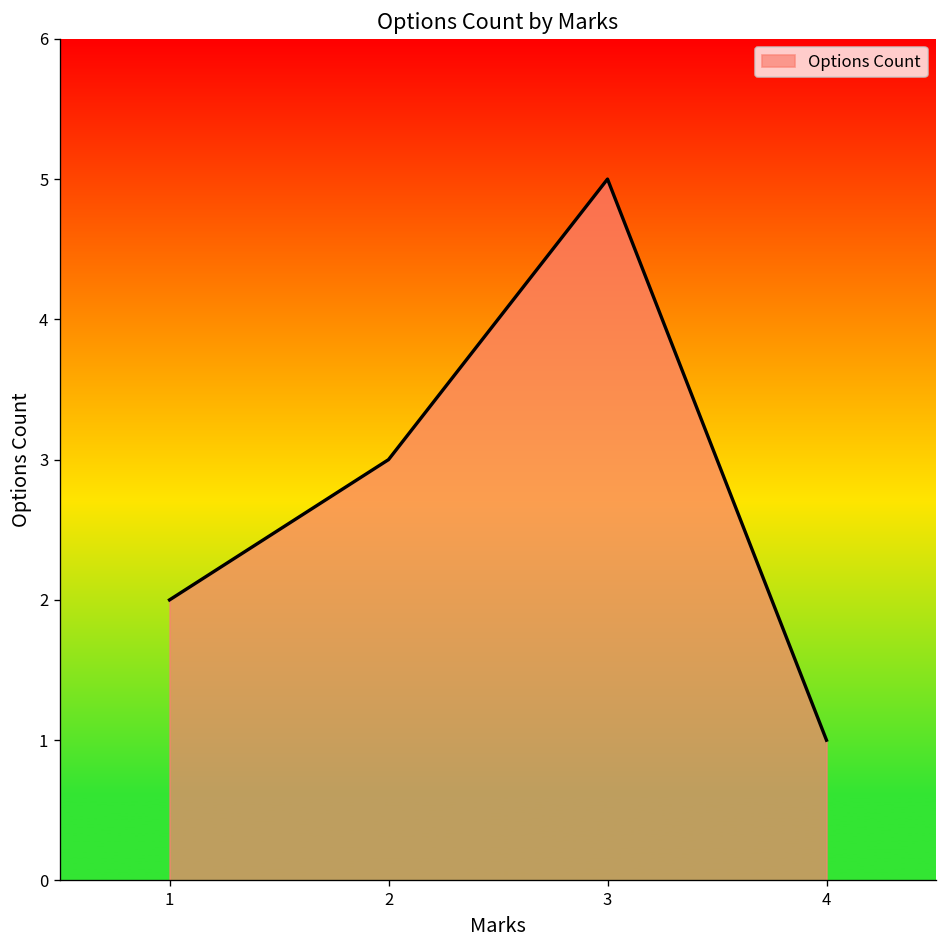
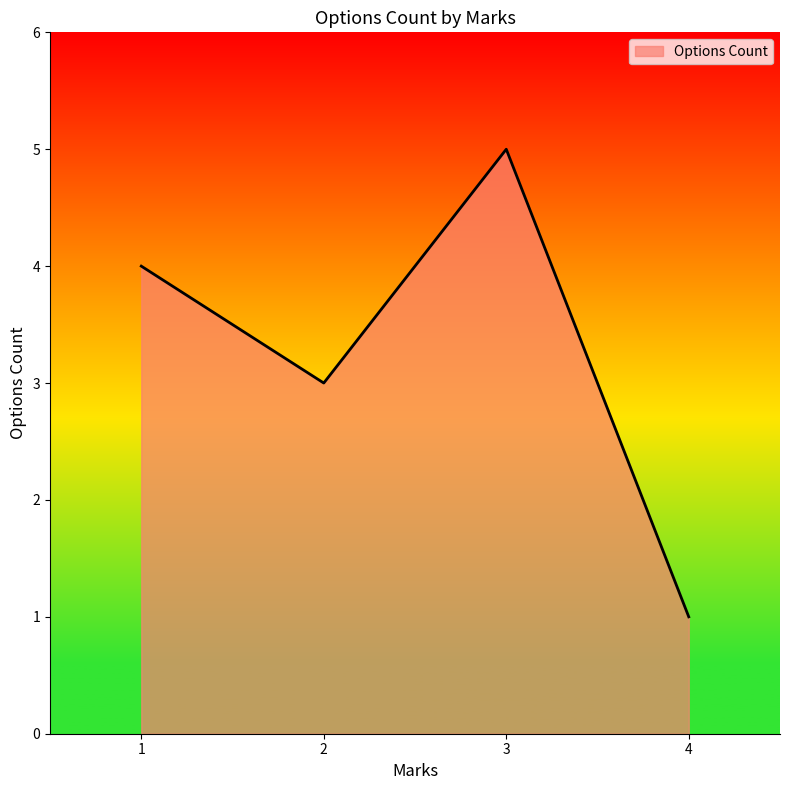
  {
-   "1": 2,
+   "1": 4,
    "2": 3,
    "3": 5,
    "4": 1
  }
